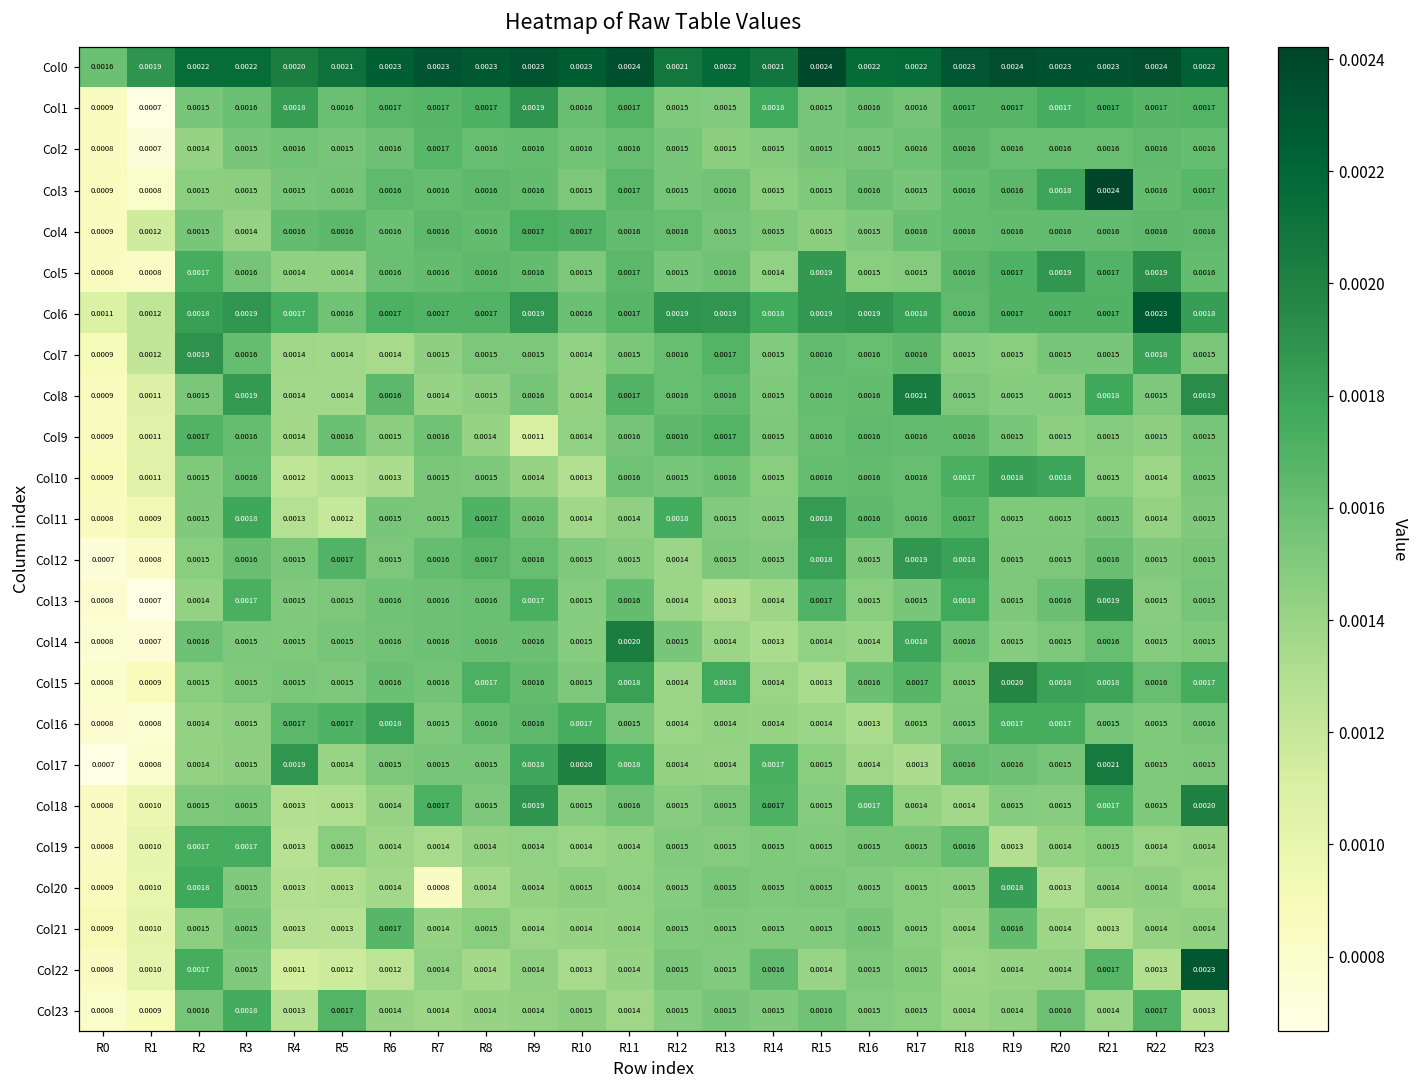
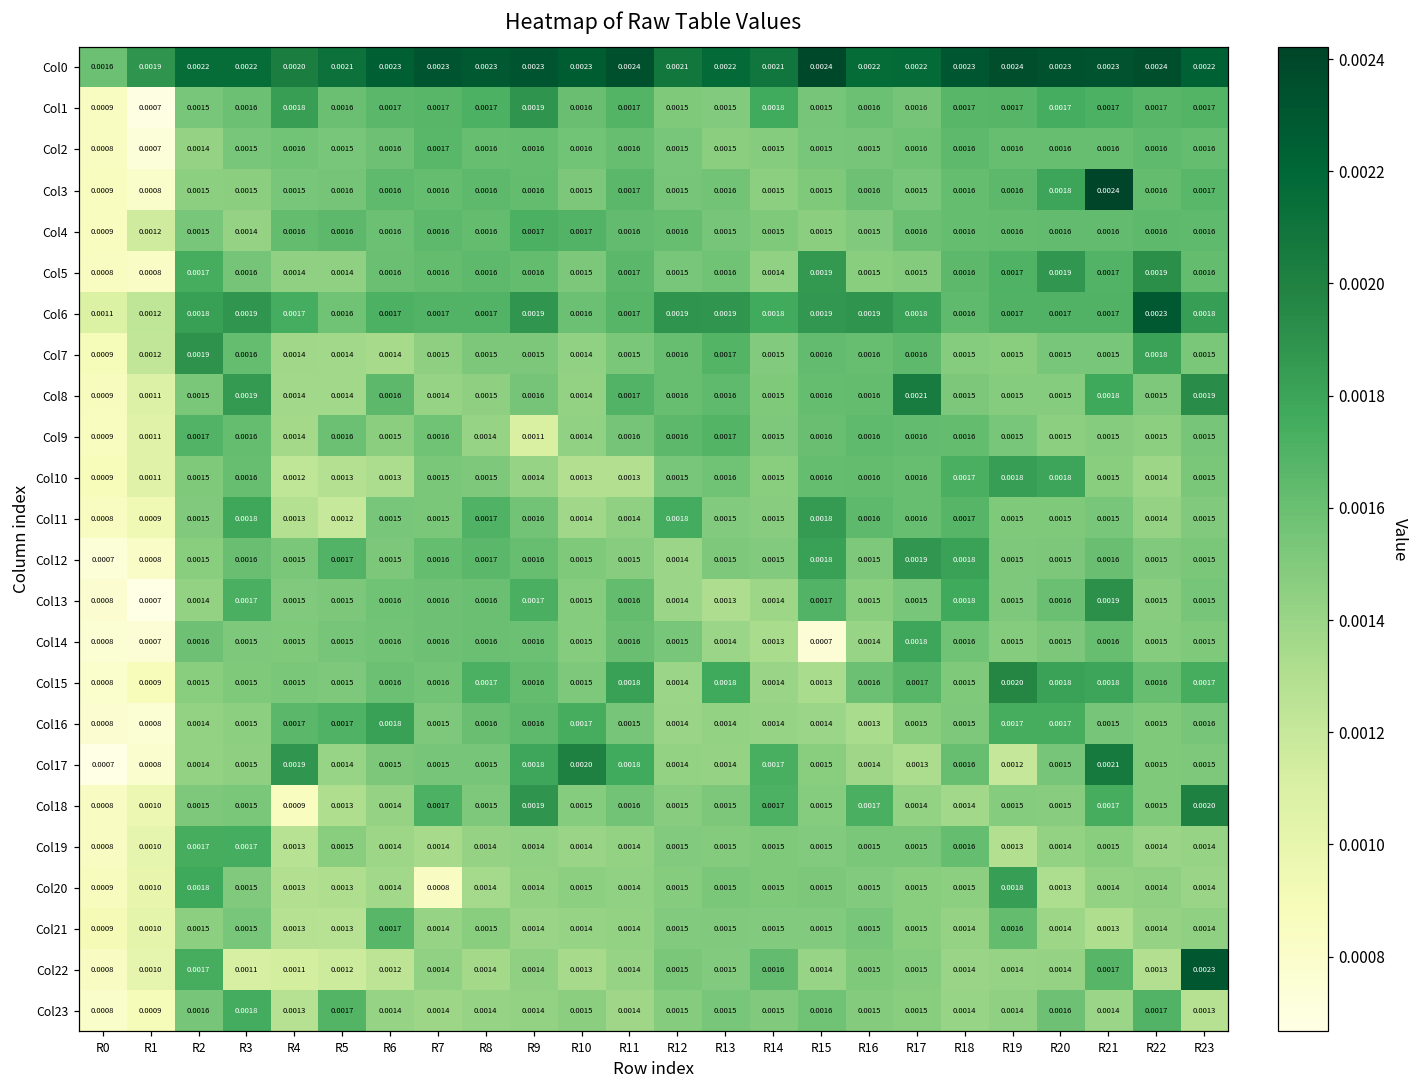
  {
    "Col10": {
      "R0": 0.0009,
      "R1": 0.0011,
      "R2": 0.0015,
      "R3": 0.0016,
      "R4": 0.0012,
      "R5": 0.0013,
      "R6": 0.0013,
      "R7": 0.0015,
      "R8": 0.0015,
      "R9": 0.0014,
      "R10": 0.0013,
-     "R11": 0.0016,
+     "R11": 0.0013,
      "R12": 0.0015,
      "R13": 0.0016,
      "R14": 0.0015,
      "R15": 0.0016,
      "R16": 0.0016,
      "R17": 0.0016,
      "R18": 0.0017,
      "R19": 0.0018,
      "R20": 0.0018,
      "R21": 0.0015,
      "R22": 0.0014,
      "R23": 0.0015
    },
    "Col14": {
      "R0": 0.0008,
      "R1": 0.0007,
      "R2": 0.0016,
      "R3": 0.0015,
      "R4": 0.0015,
      "R5": 0.0015,
      "R6": 0.0016,
      "R7": 0.0016,
      "R8": 0.0016,
      "R9": 0.0016,
      "R10": 0.0015,
-     "R11": 0.0020,
+     "R11": 0.0016,
      "R12": 0.0015,
      "R13": 0.0014,
      "R14": 0.0013,
-     "R15": 0.0014,
+     "R15": 0.0007,
      "R16": 0.0014,
      "R17": 0.0018,
      "R18": 0.0016,
      "R19": 0.0015,
      "R20": 0.0015,
      "R21": 0.0016,
      "R22": 0.0015,
      "R23": 0.0015
    },
    "Col17": {
      "R0": 0.0007,
      "R1": 0.0008,
      "R2": 0.0014,
      "R3": 0.0015,
      "R4": 0.0019,
      "R5": 0.0014,
      "R6": 0.0015,
      "R7": 0.0015,
      "R8": 0.0015,
      "R9": 0.0018,
      "R10": 0.0020,
      "R11": 0.0018,
      "R12": 0.0014,
      "R13": 0.0014,
      "R14": 0.0017,
      "R15": 0.0015,
      "R16": 0.0014,
      "R17": 0.0013,
      "R18": 0.0016,
-     "R19": 0.0016,
+     "R19": 0.0012,
      "R20": 0.0015,
      "R21": 0.0021,
      "R22": 0.0015,
      "R23": 0.0015
    },
    "Col18": {
      "R0": 0.0008,
      "R1": 0.0010,
      "R2": 0.0015,
      "R3": 0.0015,
-     "R4": 0.0013,
+     "R4": 0.0009,
      "R5": 0.0013,
      "R6": 0.0014,
      "R7": 0.0017,
      "R8": 0.0015,
      "R9": 0.0019,
      "R10": 0.0015,
      "R11": 0.0016,
      "R12": 0.0015,
      "R13": 0.0015,
      "R14": 0.0017,
      "R15": 0.0015,
      "R16": 0.0017,
      "R17": 0.0014,
      "R18": 0.0014,
      "R19": 0.0015,
      "R20": 0.0015,
      "R21": 0.0017,
      "R22": 0.0015,
      "R23": 0.0020
    },
    "Col22": {
      "R0": 0.0008,
      "R1": 0.0010,
      "R2": 0.0017,
-     "R3": 0.0015,
+     "R3": 0.0011,
      "R4": 0.0011,
      "R5": 0.0012,
      "R6": 0.0012,
      "R7": 0.0014,
      "R8": 0.0014,
      "R9": 0.0014,
      "R10": 0.0013,
      "R11": 0.0014,
      "R12": 0.0015,
      "R13": 0.0015,
      "R14": 0.0016,
      "R15": 0.0014,
      "R16": 0.0015,
      "R17": 0.0015,
      "R18": 0.0014,
      "R19": 0.0014,
      "R20": 0.0014,
      "R21": 0.0017,
      "R22": 0.0013,
      "R23": 0.0023
    }
  }
